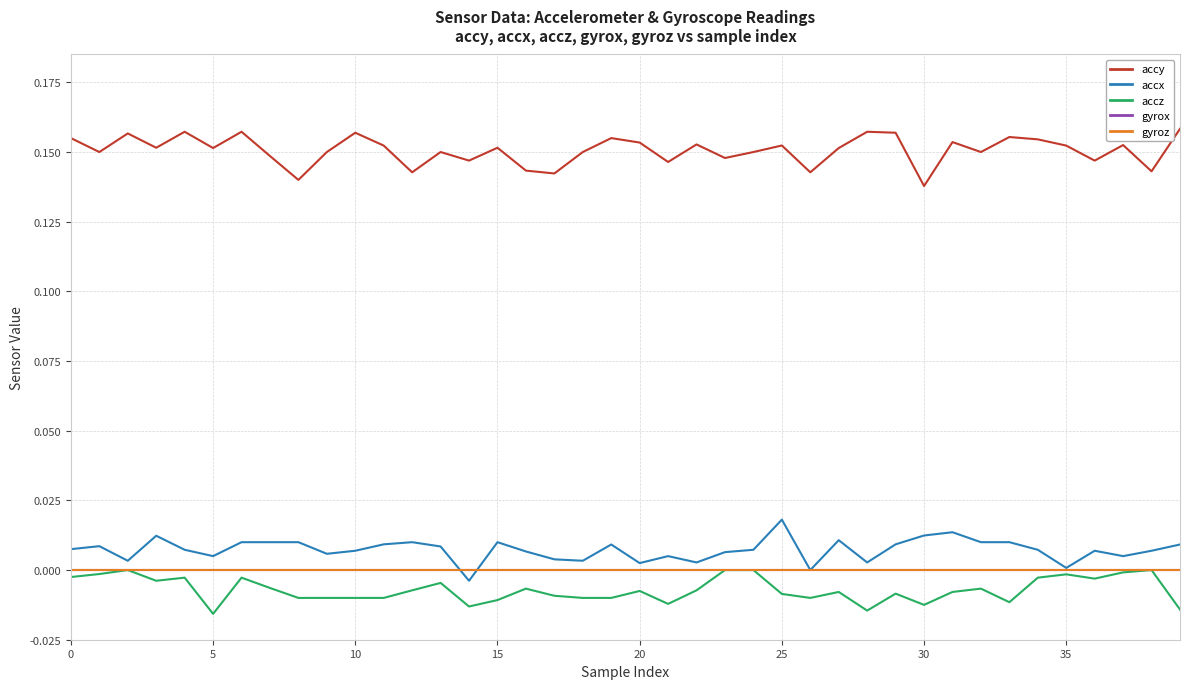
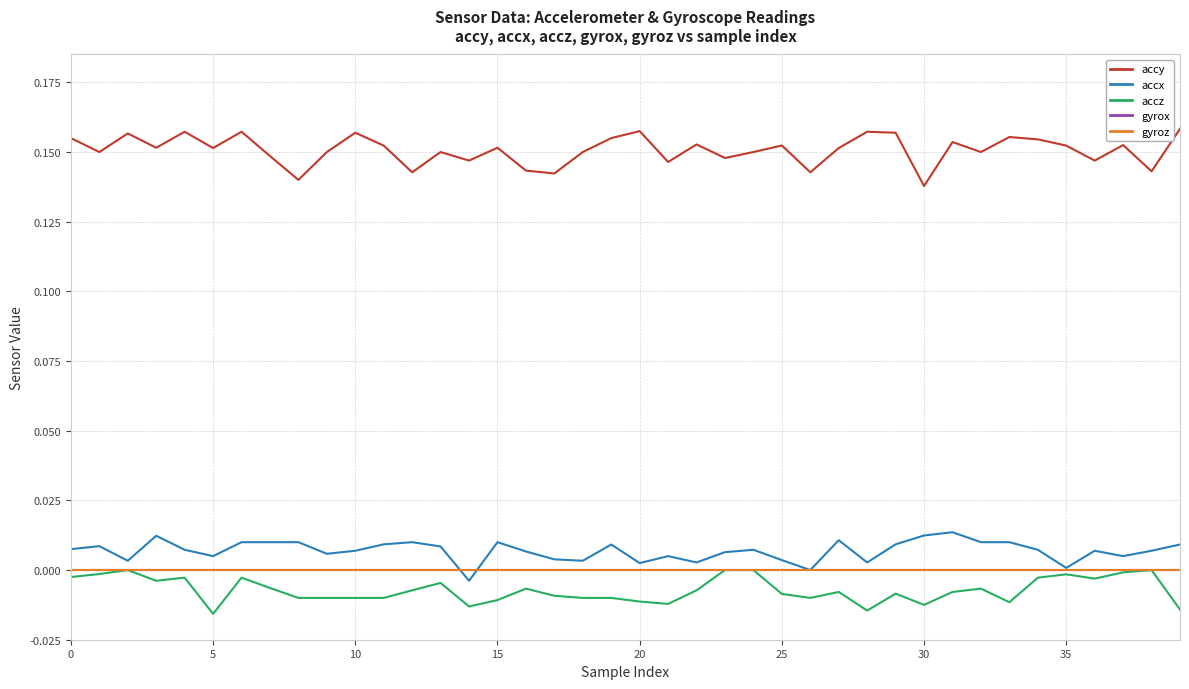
  {
    "accy": {
      "0": 0.155,
      "5": 0.151,
      "10": 0.157,
      "15": 0.152,
-     "20": 0.153,
+     "20": 0.158,
      "25": 0.152,
      "30": 0.138,
      "35": 0.152
    },
    "accx": {
      "0": 0.008,
      "5": 0.005,
      "10": 0.007,
      "15": 0.010,
      "20": 0.003,
-     "25": 0.018,
+     "25": 0.004,
      "30": 0.012
    },
    "accz": {
      "0": -0.003,
      "5": -0.016,
      "10": -0.010,
      "15": -0.011,
-     "20": -0.008,
+     "20": -0.011,
      "25": -0.009,
      "30": -0.012,
      "35": -0.002
    },
    "gyroz": {
      "0": 0.000,
      "5": 0.000,
      "10": 0.000,
      "15": 0.000,
      "20": 0.000,
      "25": 0.000,
      "30": 0.000
    }
  }
